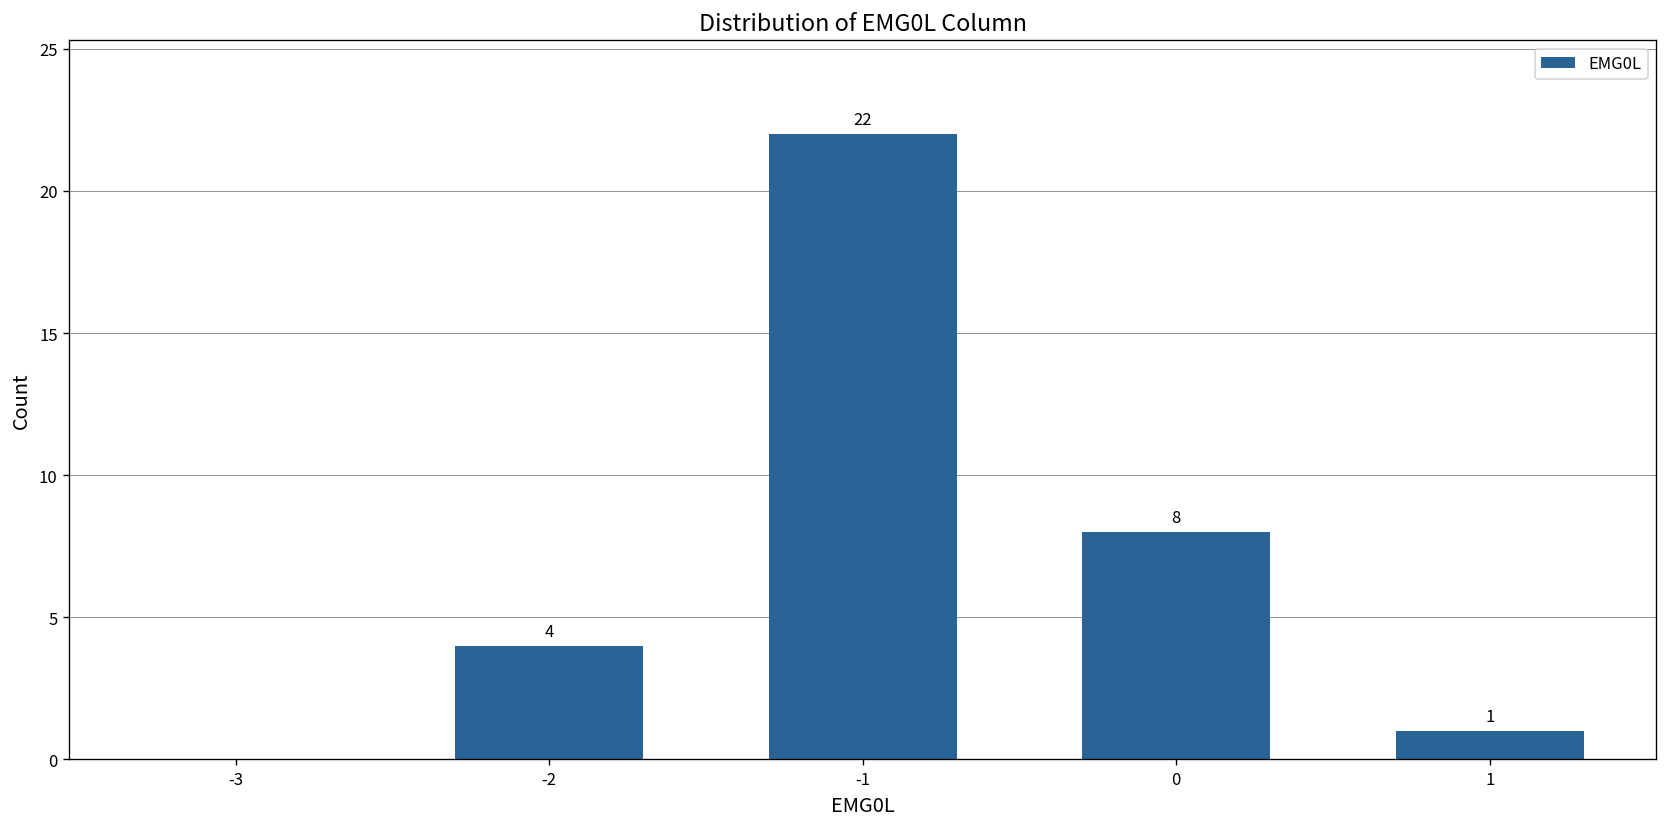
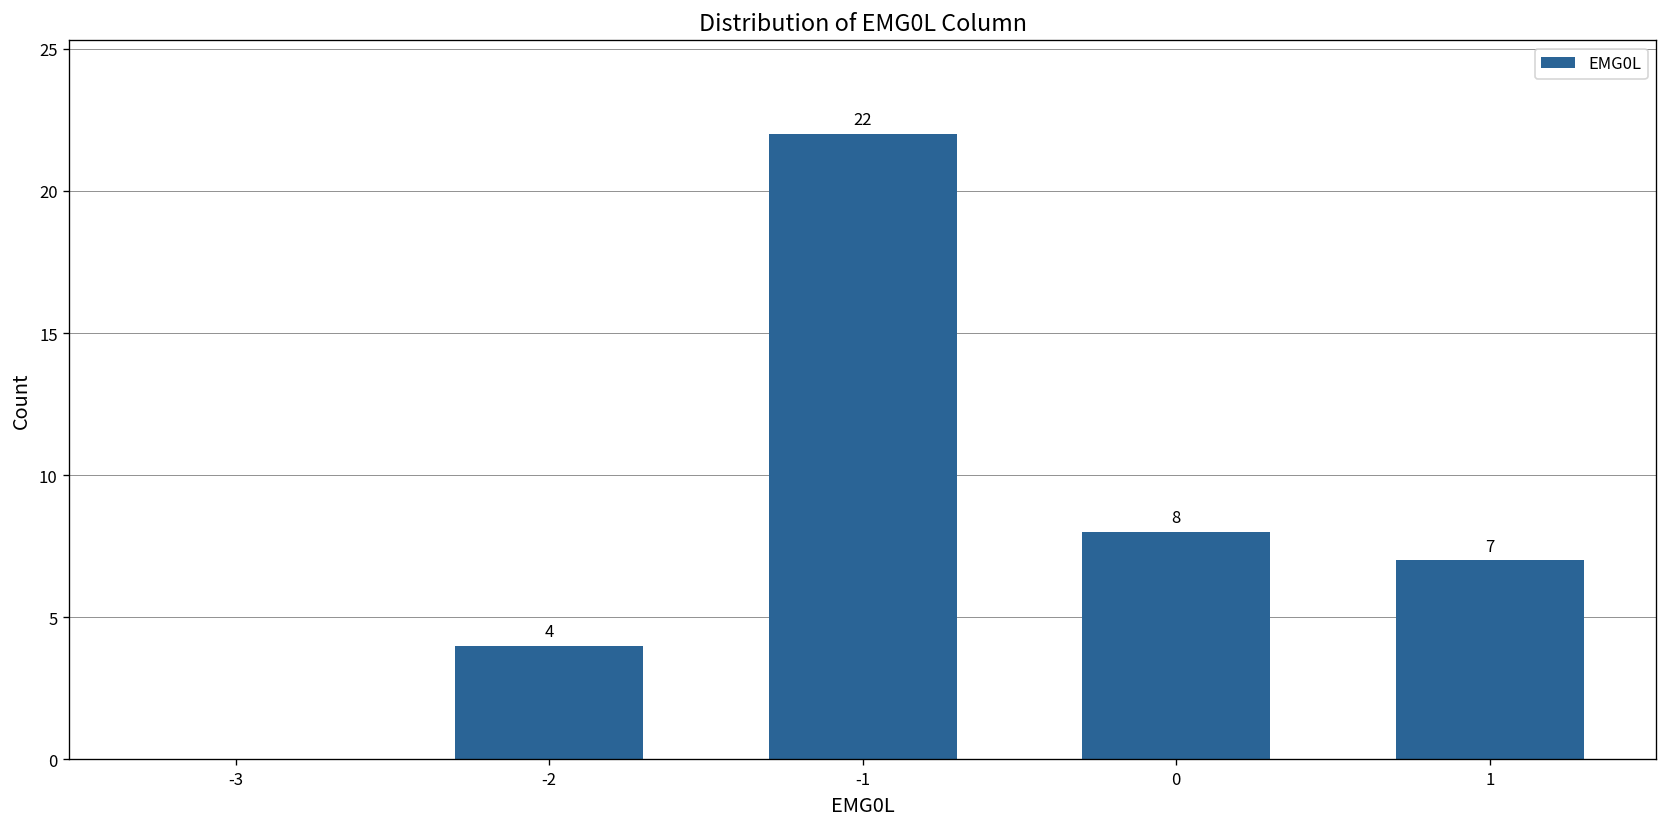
  {
    "-2": 4,
    "-1": 22,
    "0": 8,
-   "1": 1
+   "1": 7
  }
